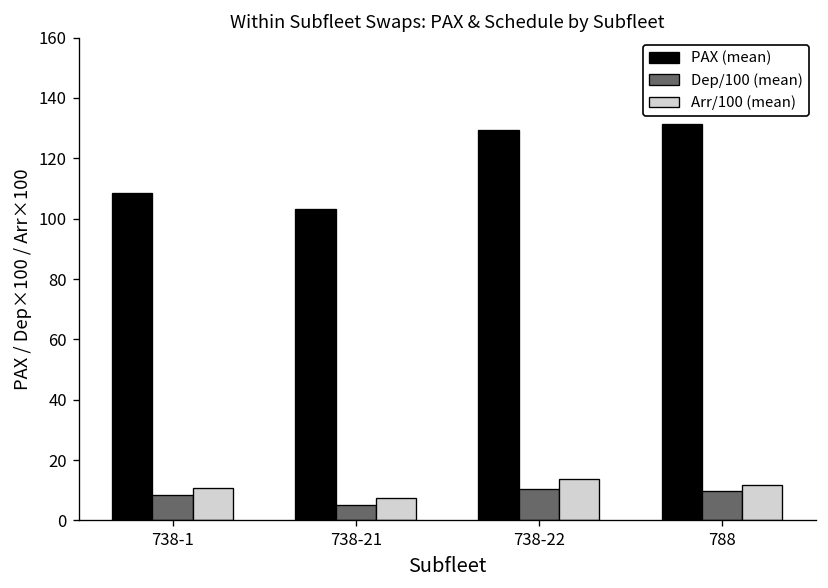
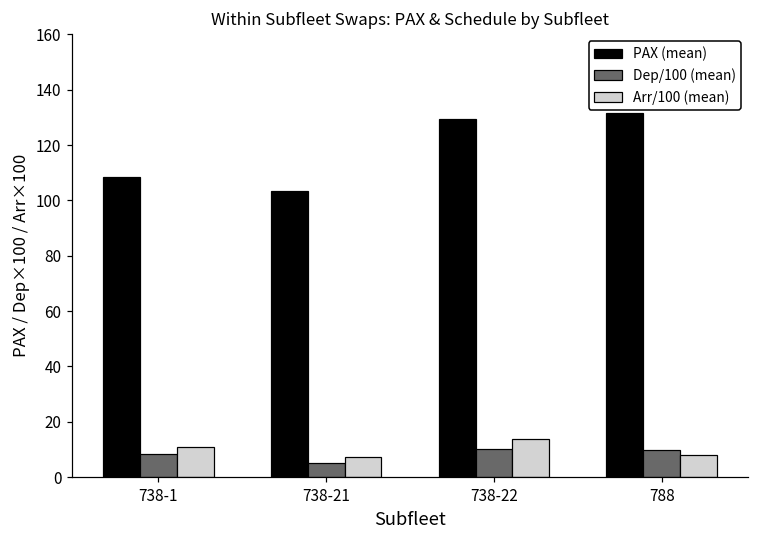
  {
    "PAX (mean)": {
      "738-1": 108,
      "738-21": 103,
      "738-22": 129,
      "788": 132
    },
    "Dep/100 (mean)": {
      "738-1": 8,
      "738-21": 5,
      "738-22": 10,
      "788": 10
    },
    "Arr/100 (mean)": {
      "738-1": 11,
      "738-21": 7,
      "738-22": 14,
-     "788": 12
+     "788": 8
    }
  }
